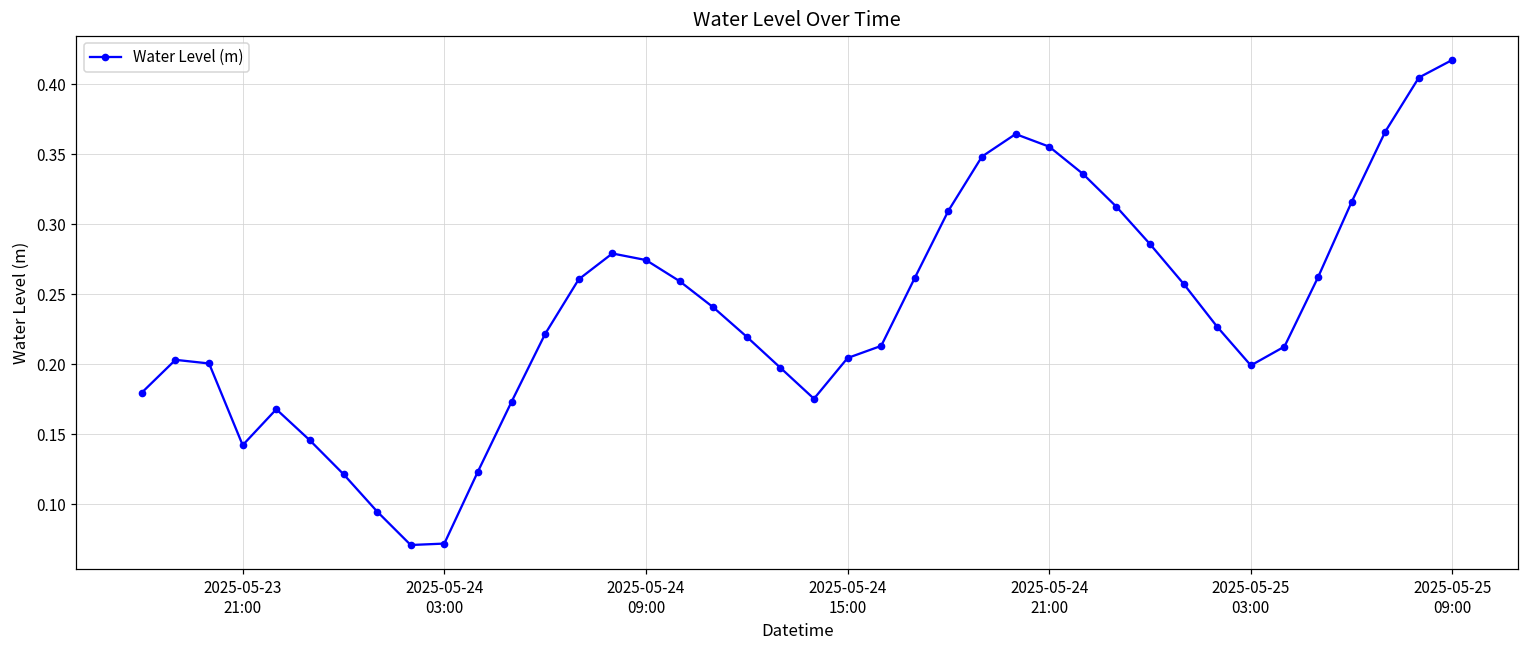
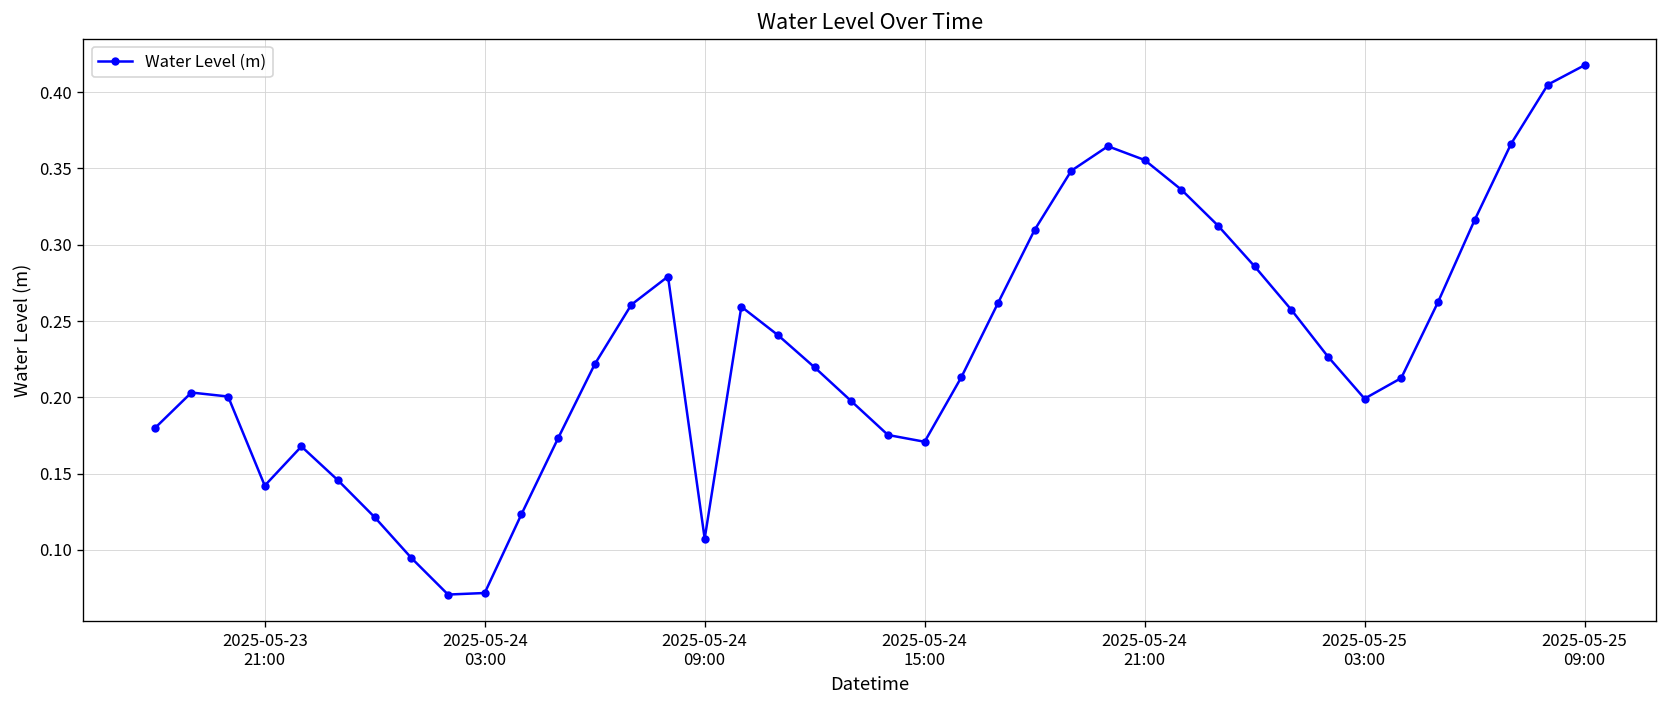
  {
    "2025-05-23 21:00": 0.142,
    "2025-05-24 03:00": 0.072,
-   "2025-05-24 09:00": 0.274,
-   "2025-05-24 15:00": 0.204,
+   "2025-05-24 09:00": 0.107,
+   "2025-05-24 15:00": 0.171,
    "2025-05-24 21:00": 0.356,
    "2025-05-25 03:00": 0.199,
    "2025-05-25 09:00": 0.418
  }
